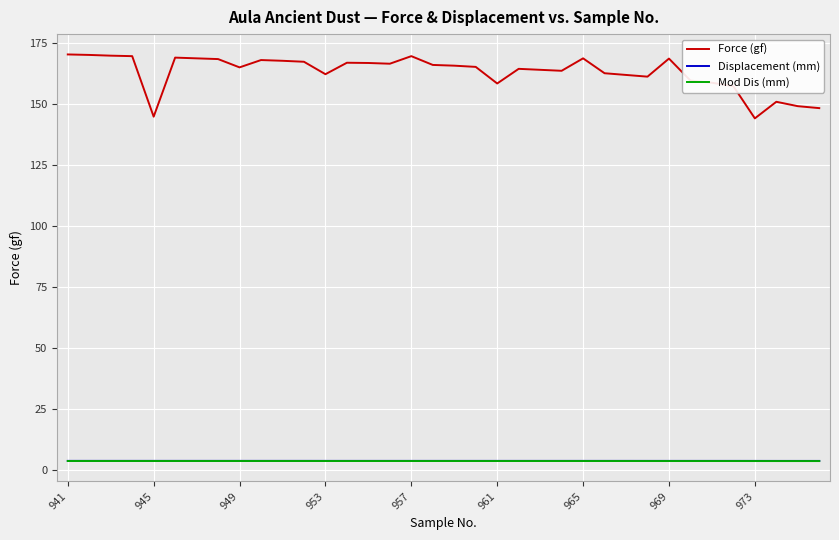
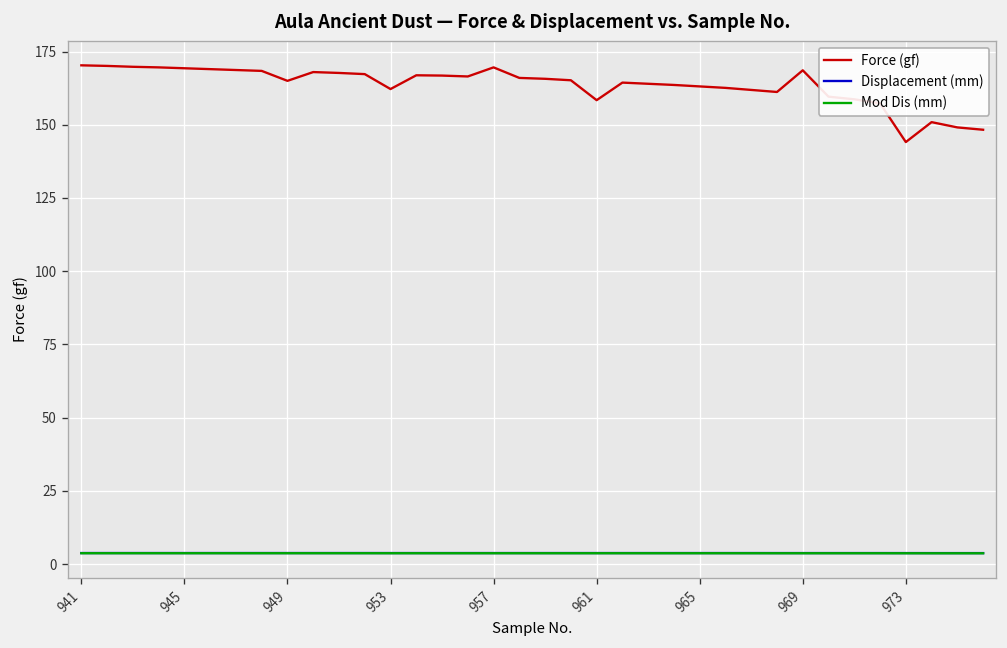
  {
    "Force (gf)": {
      "941": 170,
-     "945": 145,
+     "945": 169,
      "949": 165,
      "953": 162,
      "957": 170,
      "961": 158,
-     "965": 169,
+     "965": 163,
      "969": 169,
      "973": 144
    },
    "Mod Dis (mm)": {
      "941": 4,
      "945": 4,
      "949": 4,
      "953": 4,
      "957": 4,
      "961": 4,
      "965": 4,
      "969": 4,
      "973": 4
    }
  }
